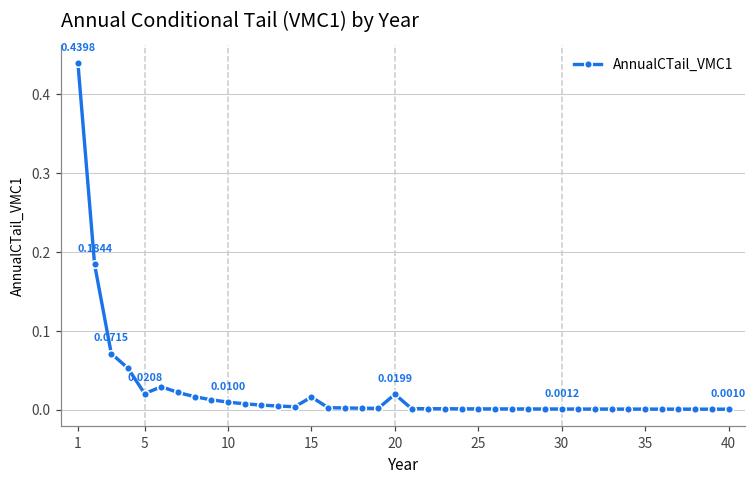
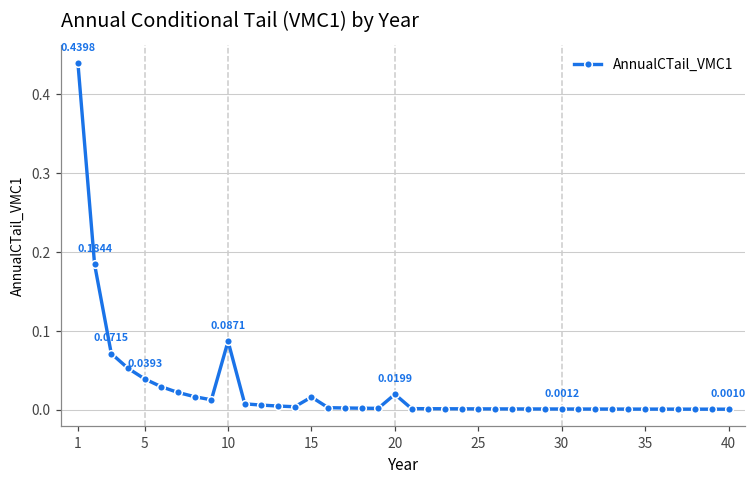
  {
    "1": 0.4398,
-   "5": 0.0208,
-   "10": 0.0100,
+   "5": 0.0393,
+   "10": 0.0871,
    "20": 0.0199,
    "30": 0.0012,
    "40": 0.0010
  }
